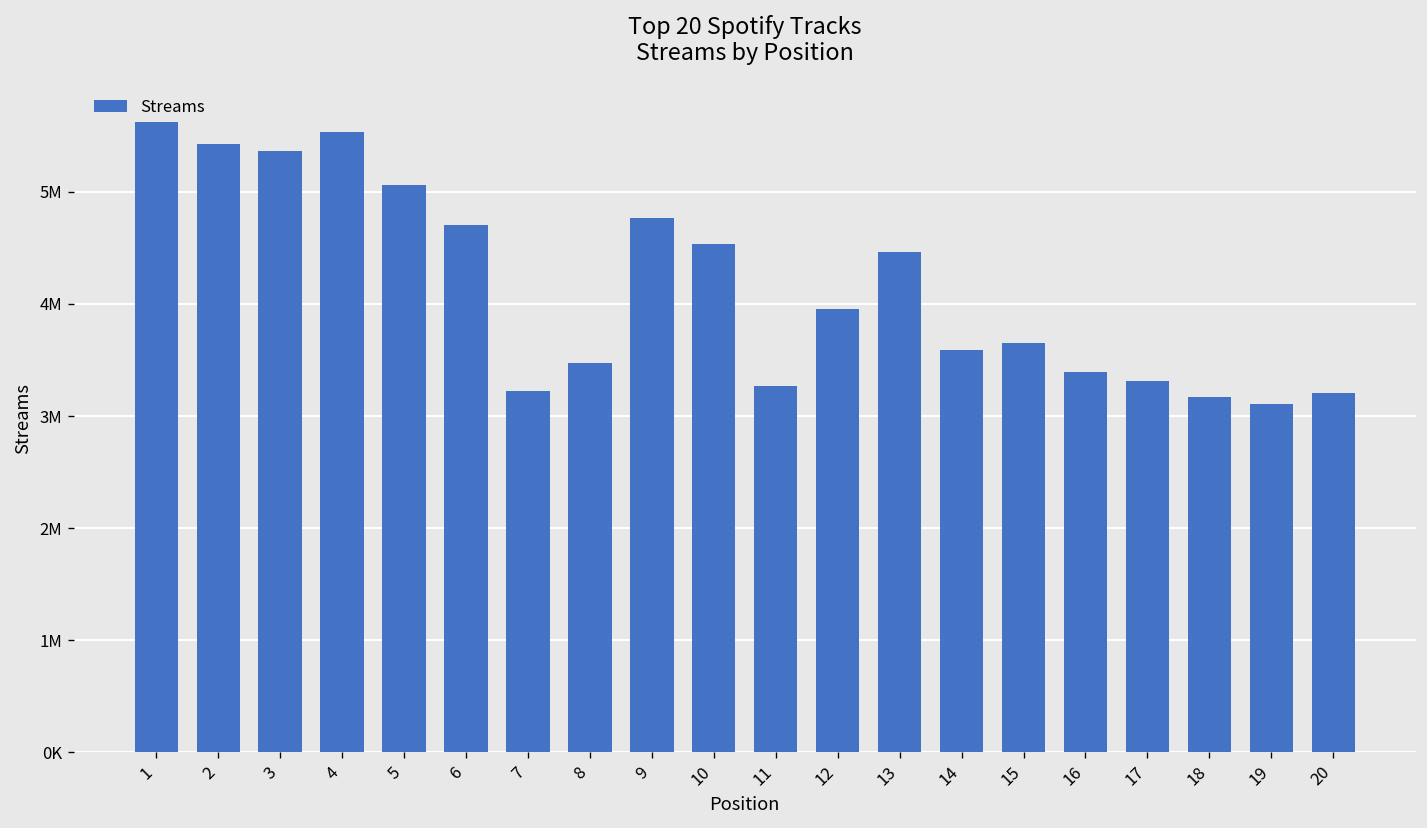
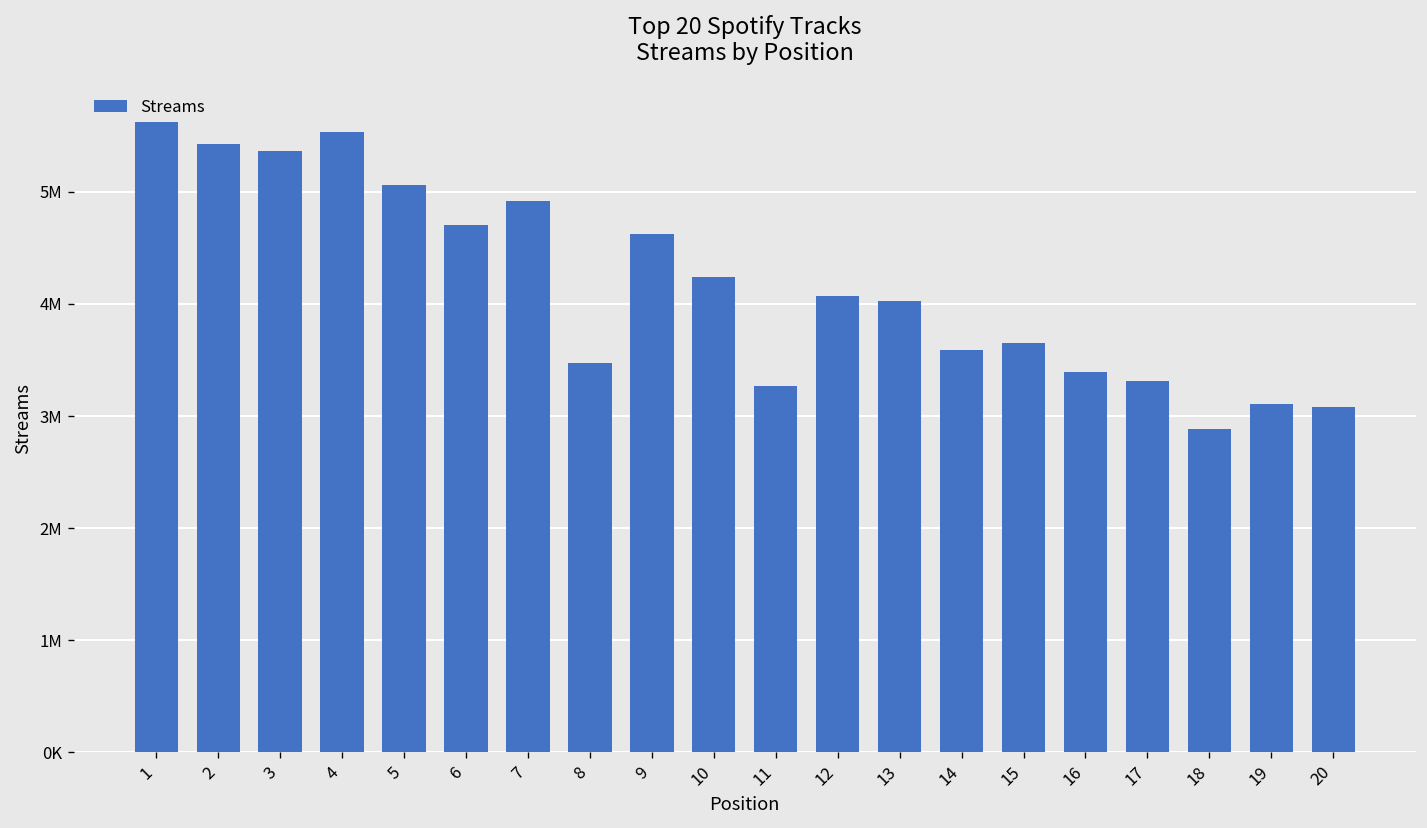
  {
    "2": 5400000,
    "3": 5400000,
    "4": 5500000,
    "5": 5100000,
    "6": 4700000,
-   "7": 3200000,
+   "7": 4900000,
    "8": 3500000,
-   "9": 4800000,
-   "10": 4500000,
+   "9": 4600000,
+   "10": 4200000,
    "11": 3300000,
-   "12": 4000000,
-   "13": 4500000,
+   "12": 4100000,
+   "13": 4000000,
    "14": 3600000,
    "15": 3700000,
    "16": 3400000,
    "17": 3300000,
-   "18": 3200000,
+   "18": 2900000,
    "19": 3100000,
-   "20": 3200000
+   "20": 3100000
  }
